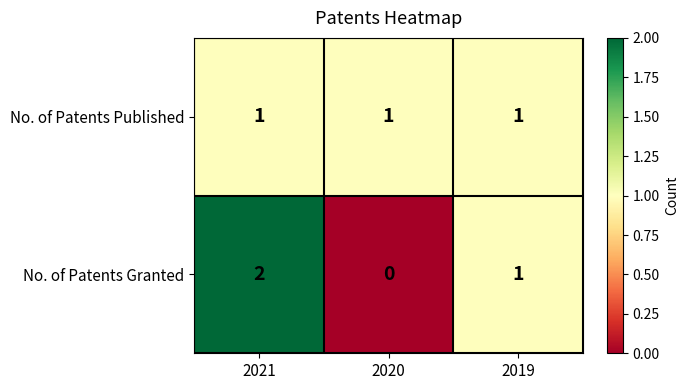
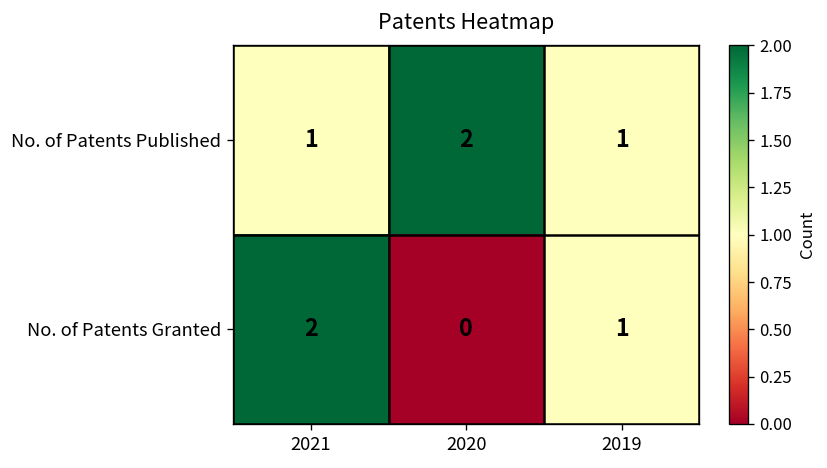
  {
    "No. of Patents Published": {
      "2021": 1,
-     "2020": 1,
+     "2020": 2,
      "2019": 1
    },
    "No. of Patents Granted": {
      "2021": 2,
      "2020": 0,
      "2019": 1
    }
  }
